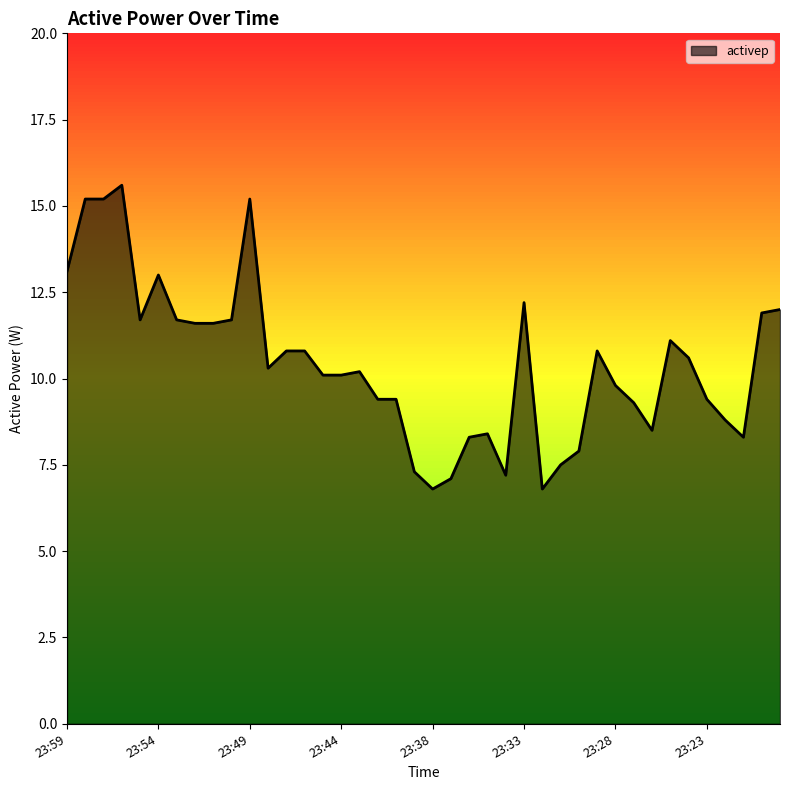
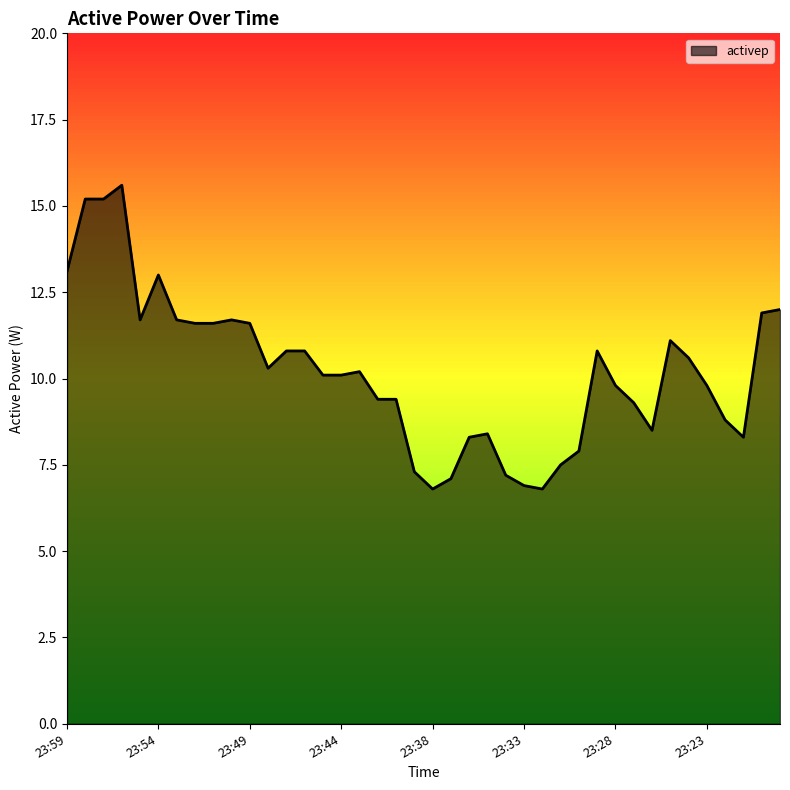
  {
    "23:59": 13.1,
    "23:54": 13.0,
-   "23:49": 15.2,
+   "23:49": 11.6,
    "23:44": 10.1,
    "23:38": 6.8,
-   "23:33": 12.2,
+   "23:33": 6.9,
    "23:28": 9.8,
-   "23:23": 9.4
+   "23:23": 9.8
  }
